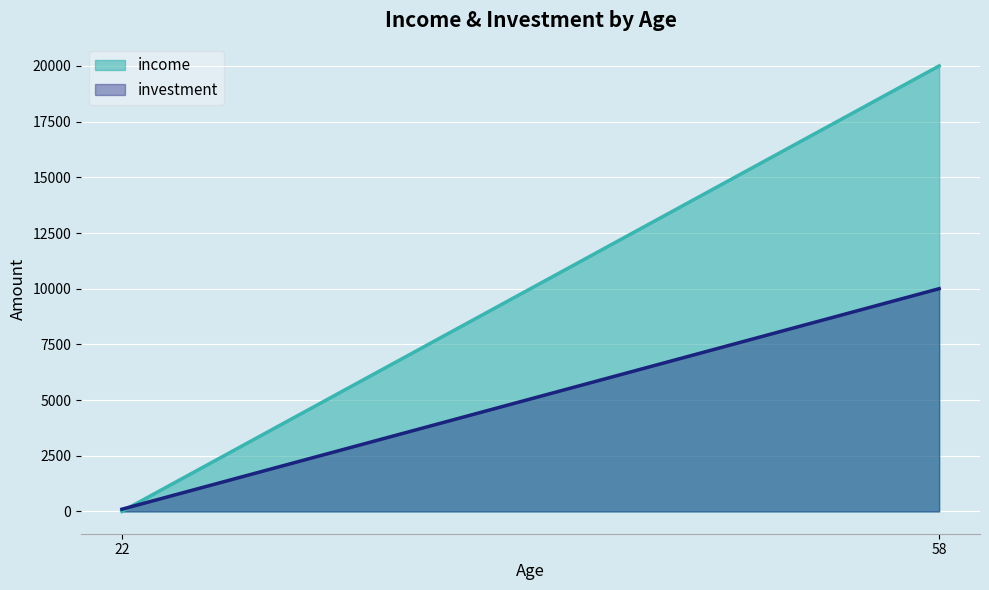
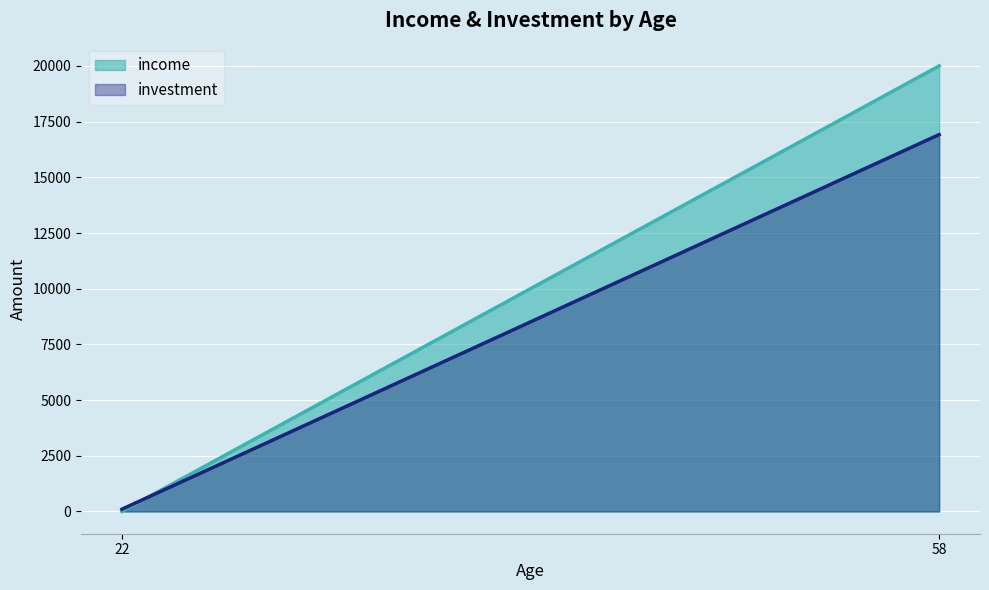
  {
    "income": {
      "58": 20000
    },
    "investment": {
-     "58": 10000
+     "58": 16900
    }
  }
